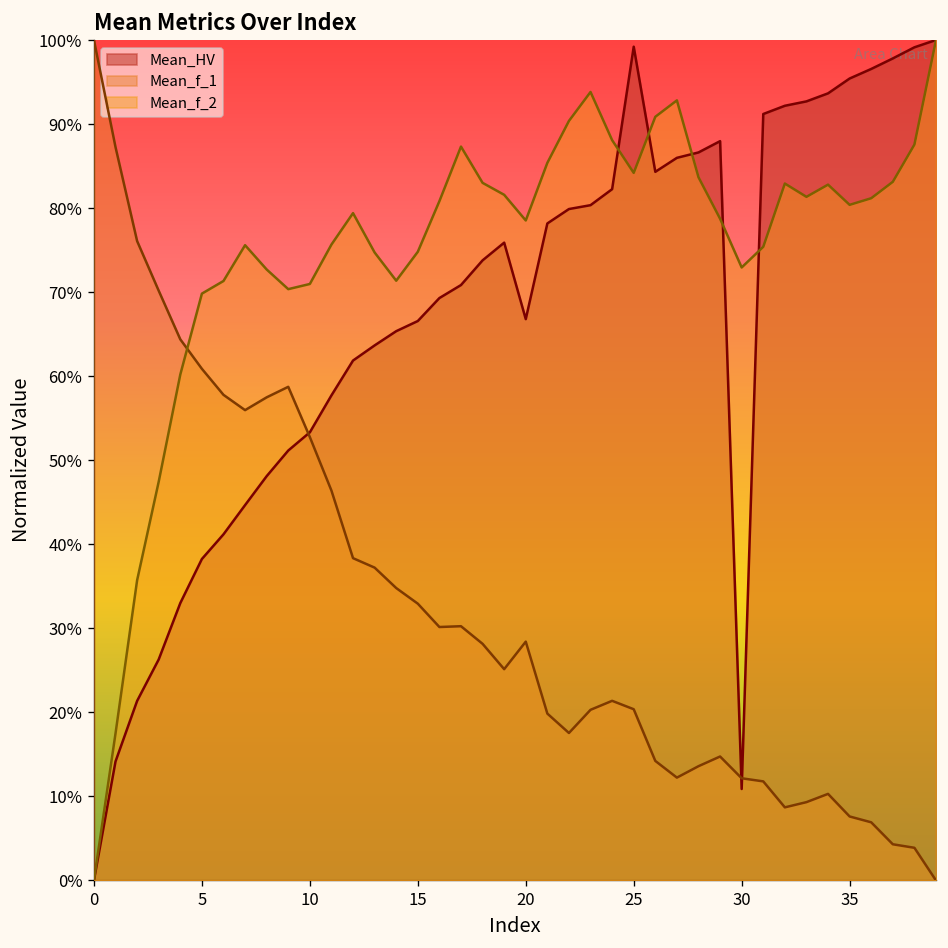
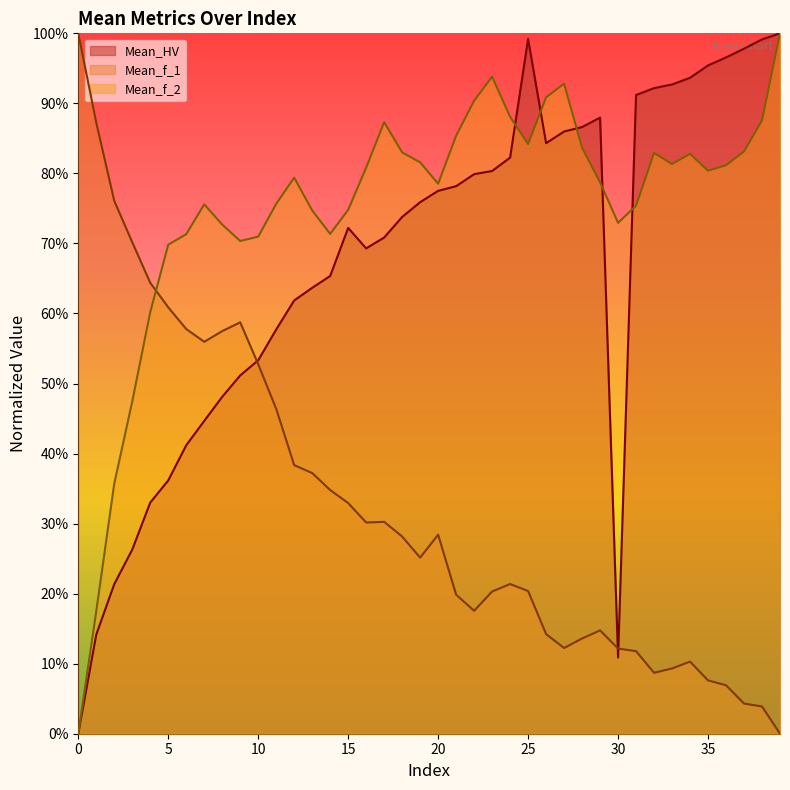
  {
    "Mean_HV": {
-     "5": "38%",
+     "5": "36%",
      "10": "53%",
-     "15": "67%",
-     "20": "67%",
+     "15": "72%",
+     "20": "78%",
      "25": "99%",
      "30": "11%",
      "35": "95%"
    }
  }
